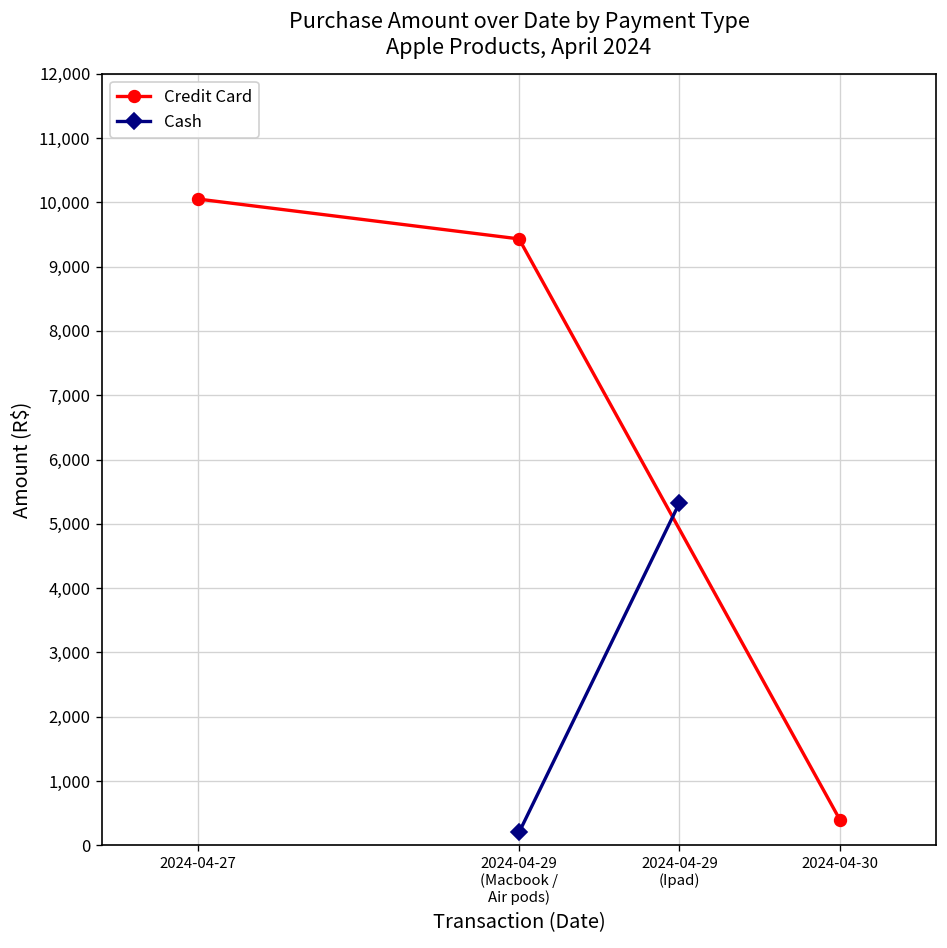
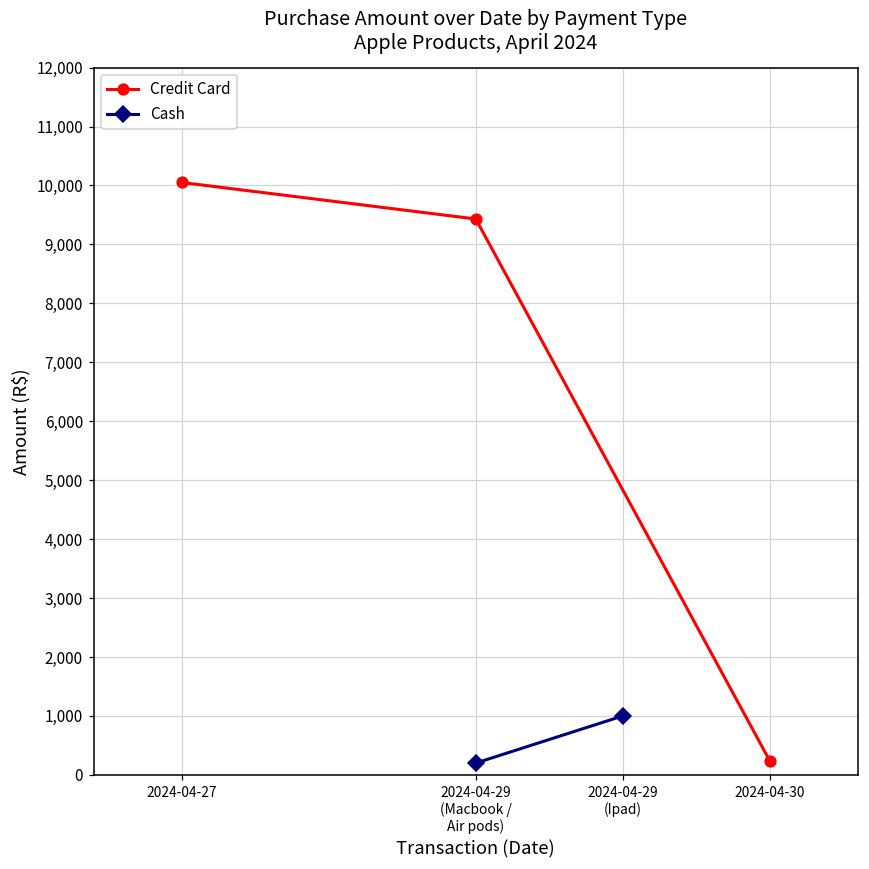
  {
    "Credit Card": {
      "2024-04-27": "10,100",
      "2024-04-29 (Macbook / Air pods)": "9,400",
-     "2024-04-30": "400"
+     "2024-04-30": "200"
    },
    "Cash": {
      "2024-04-29 (Macbook / Air pods)": "200",
-     "2024-04-29 (Ipad)": "5,300"
+     "2024-04-29 (Ipad)": "1,000"
    }
  }
